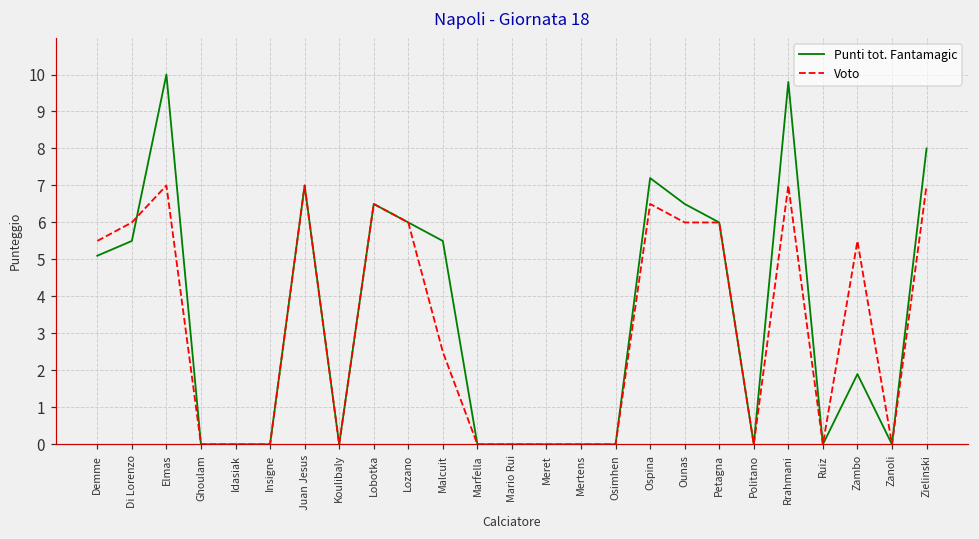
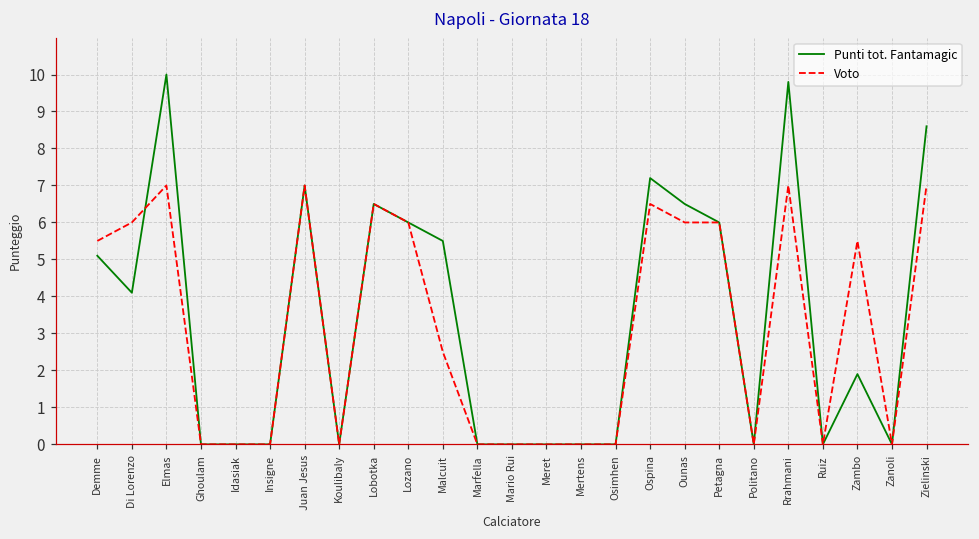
  {
    "Punti tot. Fantamagic": {
      "Demme": 5.1,
-     "Di Lorenzo": 5.5,
+     "Di Lorenzo": 4.1,
      "Elmas": 10.0,
      "Malcuit": 5.5,
      "Ospina": 7.2,
      "Ounas": 6.5,
      "Rrahmani": 9.8,
      "Zambo": 1.9,
-     "Zielinski": 8.0
+     "Zielinski": 8.6
    },
    "Voto": {
      "Demme": 5.5,
      "Di Lorenzo": 6.0,
      "Elmas": 7.0,
      "Malcuit": 2.5,
      "Ospina": 6.5,
      "Ounas": 6.0,
      "Rrahmani": 7.0,
      "Zambo": 5.5,
      "Zielinski": 7.0
    }
  }
